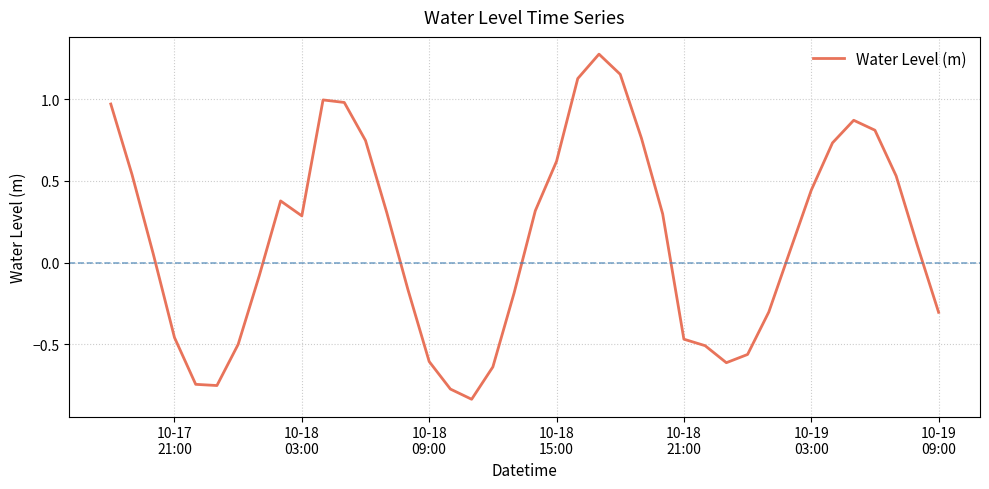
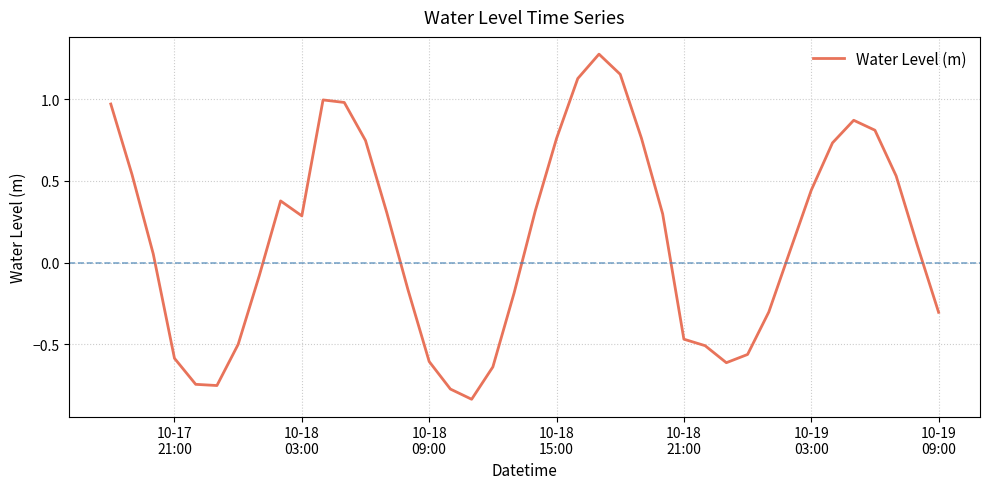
  {
-   "10-17 21:00": -0.46,
+   "10-17 21:00": -0.59,
    "10-18 03:00": 0.29,
    "10-18 09:00": -0.61,
-   "10-18 15:00": 0.62,
+   "10-18 15:00": 0.76,
    "10-18 21:00": -0.47,
    "10-19 03:00": 0.44,
    "10-19 09:00": -0.30
  }
